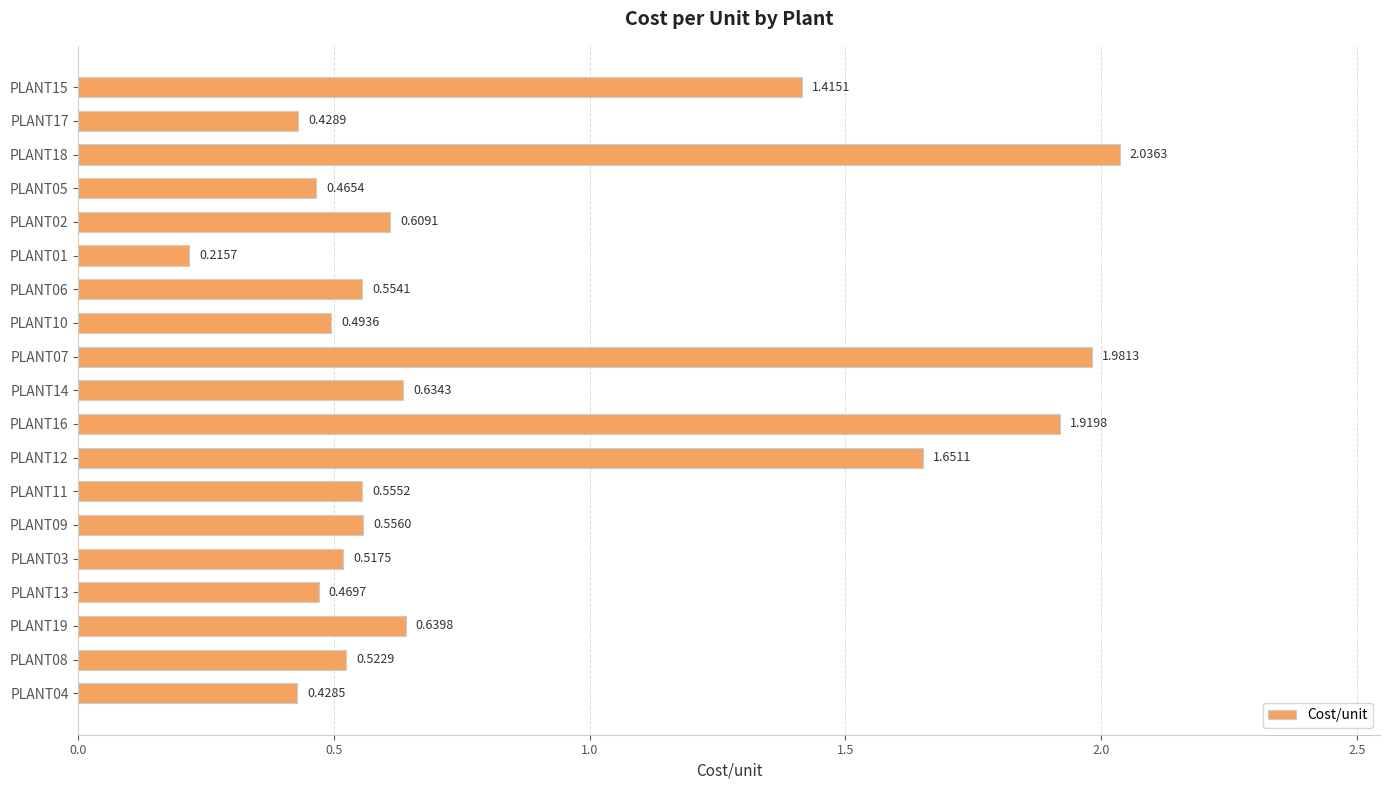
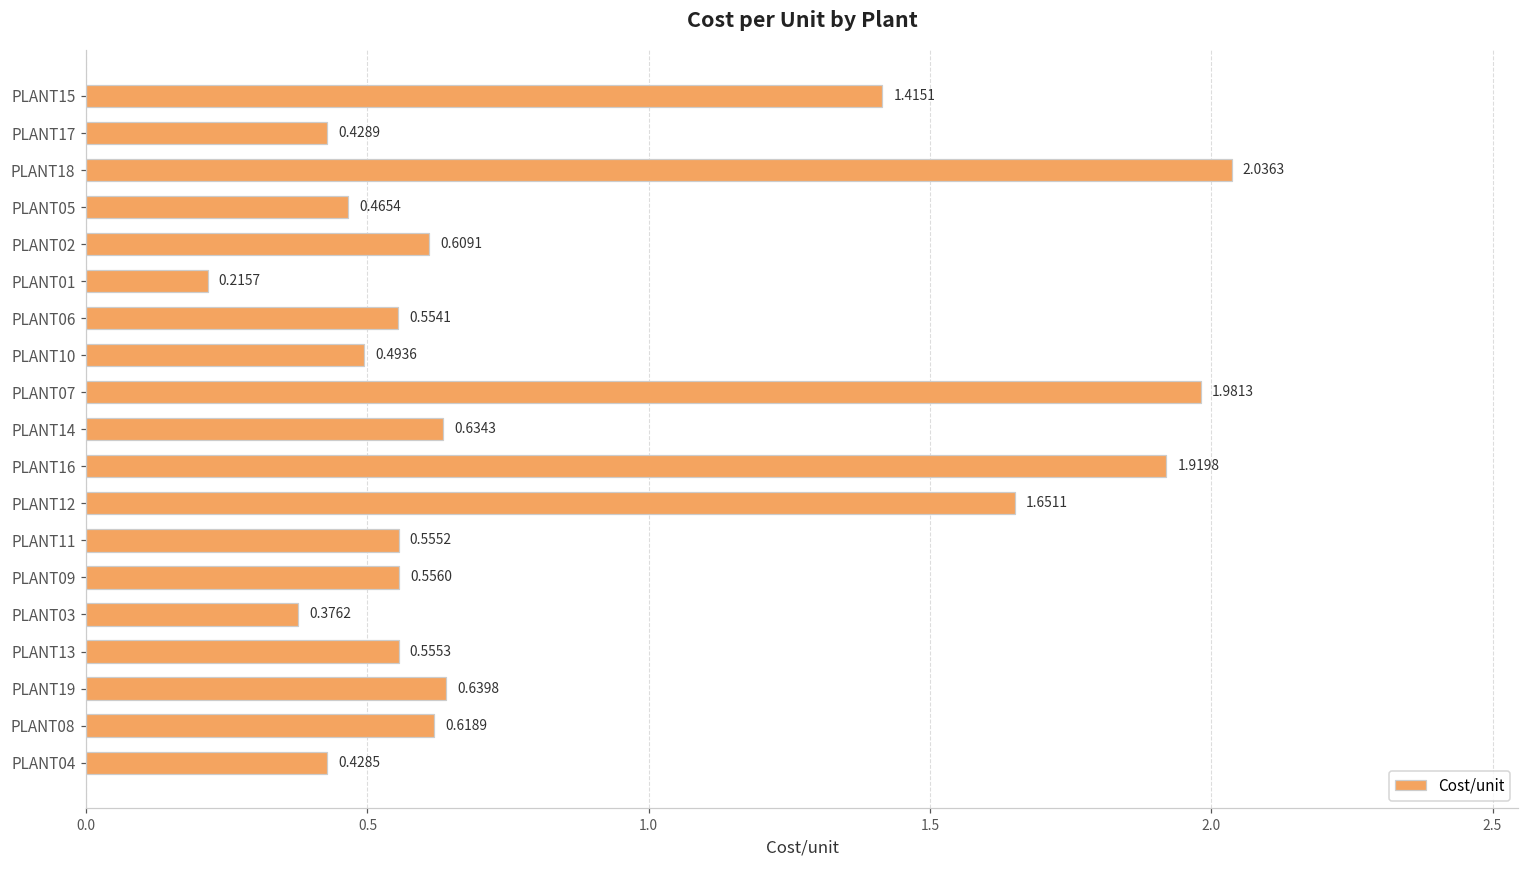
  {
    "PLANT15": 1.4151,
    "PLANT17": 0.4289,
    "PLANT18": 2.0363,
    "PLANT05": 0.4654,
    "PLANT02": 0.6091,
    "PLANT01": 0.2157,
    "PLANT06": 0.5541,
    "PLANT10": 0.4936,
    "PLANT07": 1.9813,
    "PLANT14": 0.6343,
    "PLANT16": 1.9198,
    "PLANT12": 1.6511,
    "PLANT11": 0.5552,
    "PLANT09": 0.5560,
-   "PLANT03": 0.5175,
-   "PLANT13": 0.4697,
+   "PLANT03": 0.3762,
+   "PLANT13": 0.5553,
    "PLANT19": 0.6398,
-   "PLANT08": 0.5229,
+   "PLANT08": 0.6189,
    "PLANT04": 0.4285
  }
